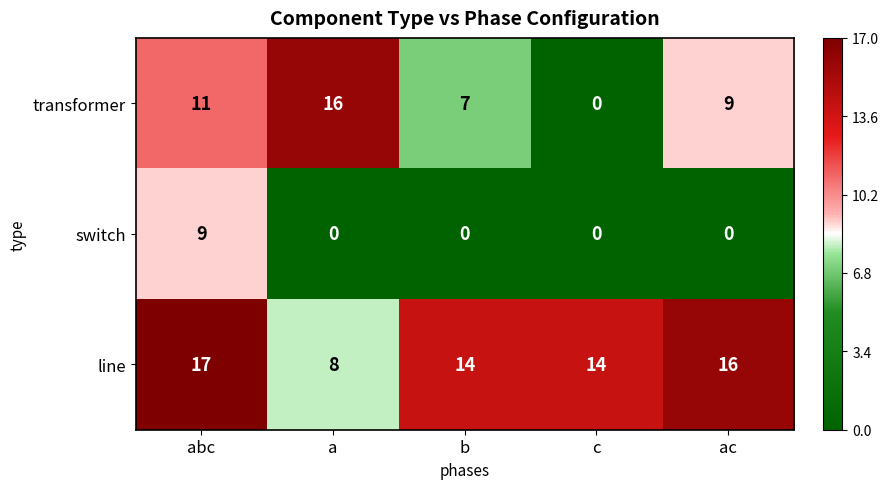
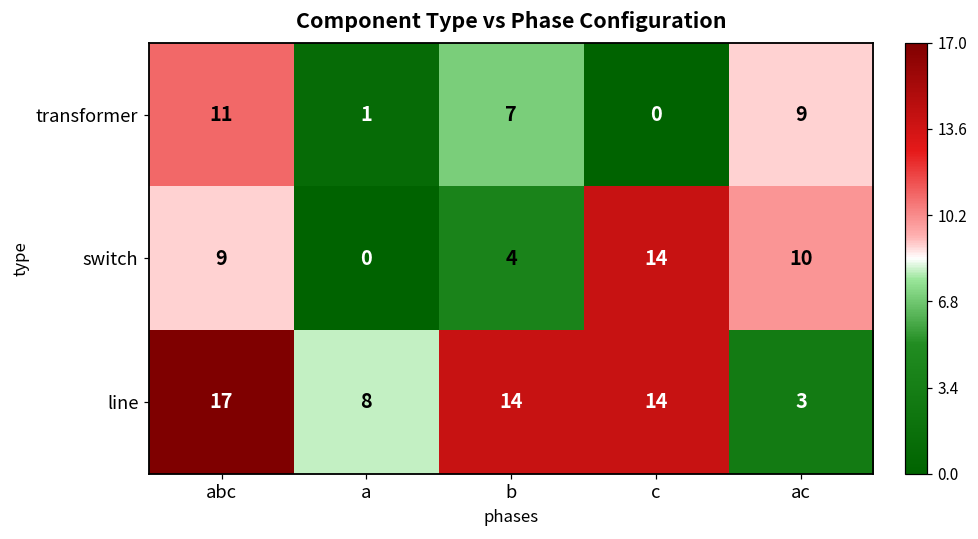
  {
    "transformer": {
      "abc": 11,
-     "a": 16,
+     "a": 1,
      "b": 7,
      "c": 0,
      "ac": 9
    },
    "switch": {
      "abc": 9,
      "a": 0,
-     "b": 0,
-     "c": 0,
-     "ac": 0
+     "b": 4,
+     "c": 14,
+     "ac": 10
    },
    "line": {
      "abc": 17,
      "a": 8,
      "b": 14,
      "c": 14,
-     "ac": 16
+     "ac": 3
    }
  }
